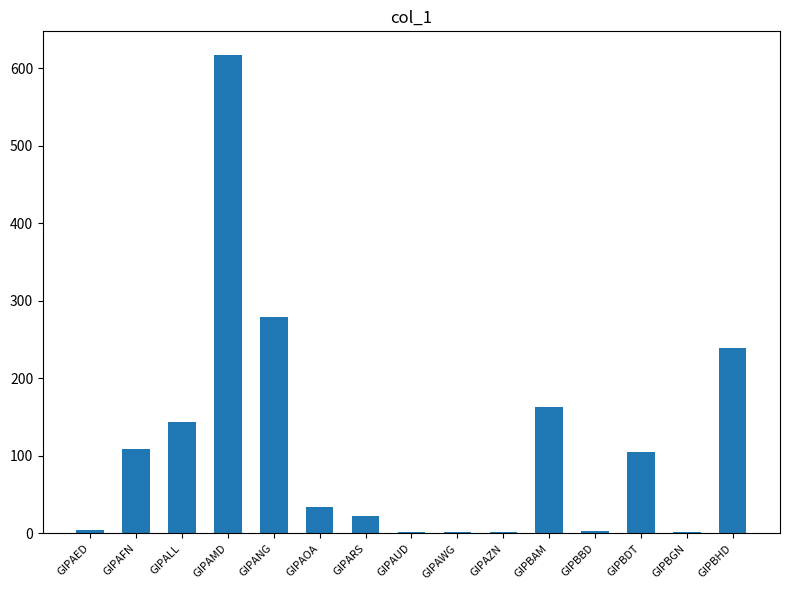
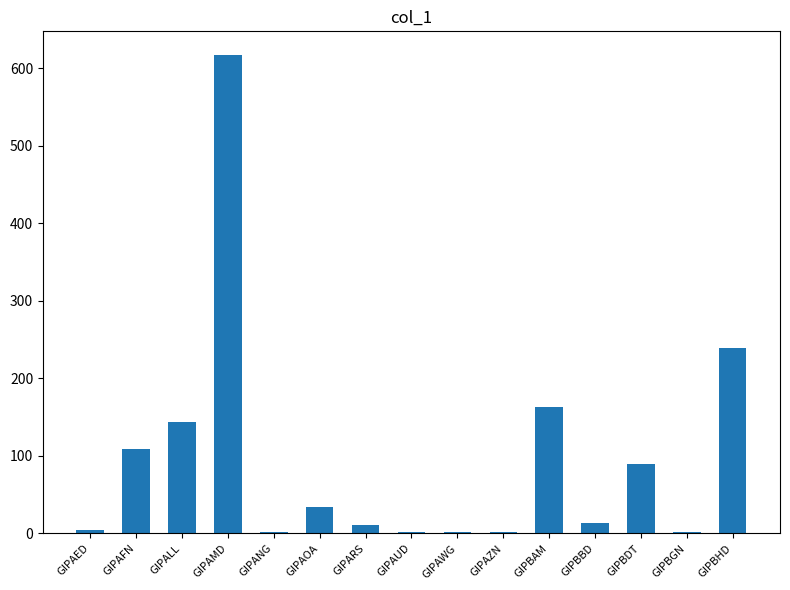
  {
    "GIPAED": 0,
    "GIPAFN": 110,
    "GIPALL": 140,
    "GIPAMD": 620,
-   "GIPANG": 280,
+   "GIPANG": 0,
    "GIPAOA": 30,
-   "GIPARS": 20,
+   "GIPARS": 10,
    "GIPBAM": 160,
-   "GIPBBD": 0,
-   "GIPBDT": 100,
+   "GIPBBD": 10,
+   "GIPBDT": 90,
    "GIPBHD": 240
  }
